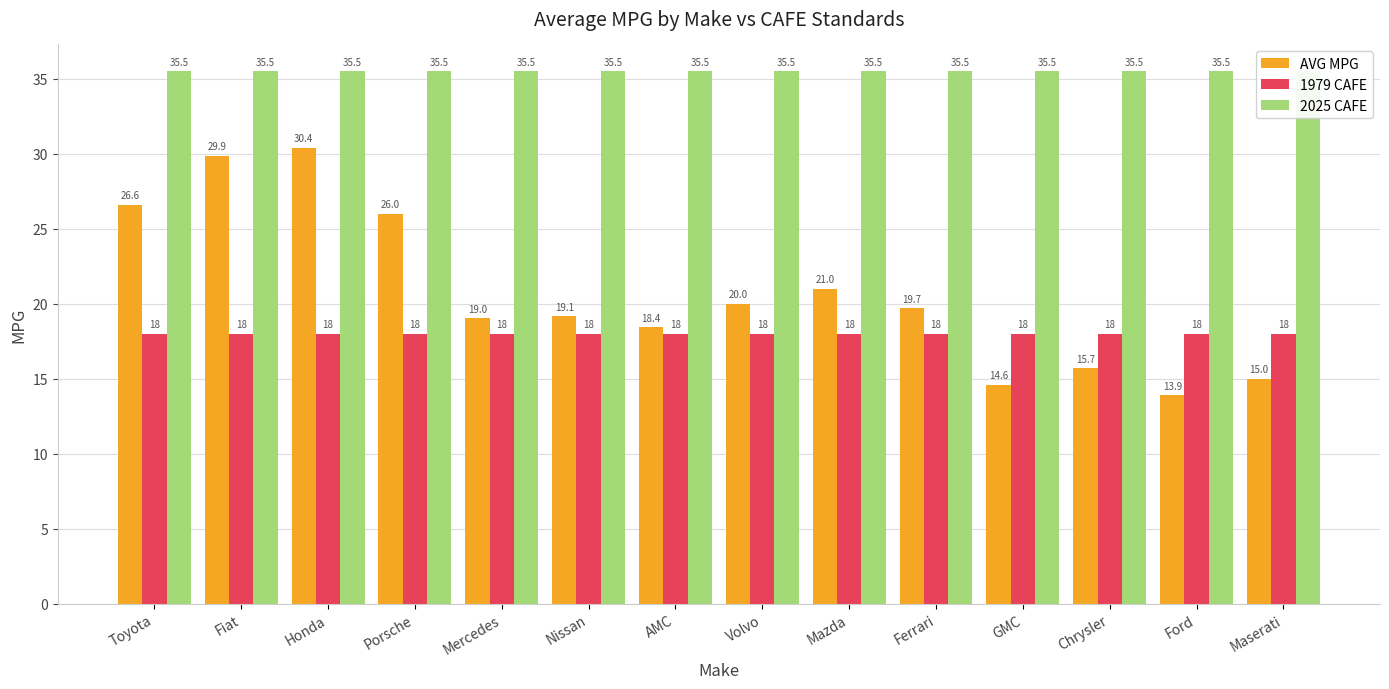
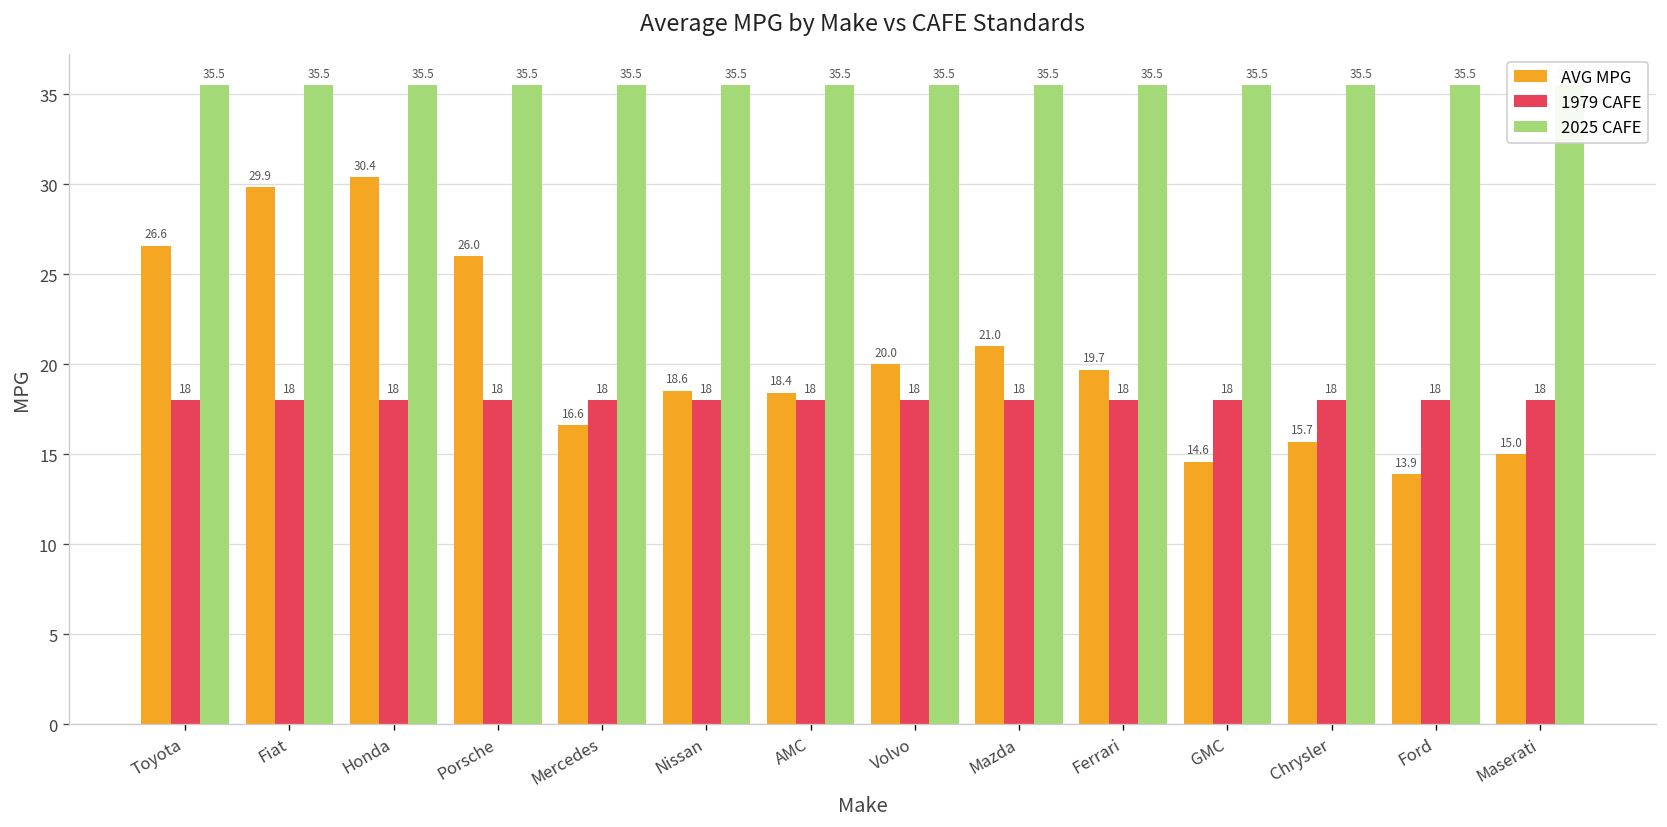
  {
    "AVG MPG": {
      "Toyota": 26.6,
      "Fiat": 29.9,
      "Honda": 30.4,
      "Porsche": 26.0,
-     "Mercedes": 19.0,
-     "Nissan": 19.1,
+     "Mercedes": 16.6,
+     "Nissan": 18.6,
      "AMC": 18.4,
      "Volvo": 20.0,
      "Mazda": 21.0,
      "Ferrari": 19.7,
      "GMC": 14.6,
      "Chrysler": 15.7,
      "Ford": 13.9,
      "Maserati": 15.0
    },
    "1979 CAFE": {
      "Toyota": 18,
      "Fiat": 18,
      "Honda": 18,
      "Porsche": 18,
      "Mercedes": 18,
      "Nissan": 18,
      "AMC": 18,
      "Volvo": 18,
      "Mazda": 18,
      "Ferrari": 18,
      "GMC": 18,
      "Chrysler": 18,
      "Ford": 18,
      "Maserati": 18
    },
    "2025 CAFE": {
      "Toyota": 35.5,
      "Fiat": 35.5,
      "Honda": 35.5,
      "Porsche": 35.5,
      "Mercedes": 35.5,
      "Nissan": 35.5,
      "AMC": 35.5,
      "Volvo": 35.5,
      "Mazda": 35.5,
      "Ferrari": 35.5,
      "GMC": 35.5,
      "Chrysler": 35.5,
      "Ford": 35.5
    }
  }
